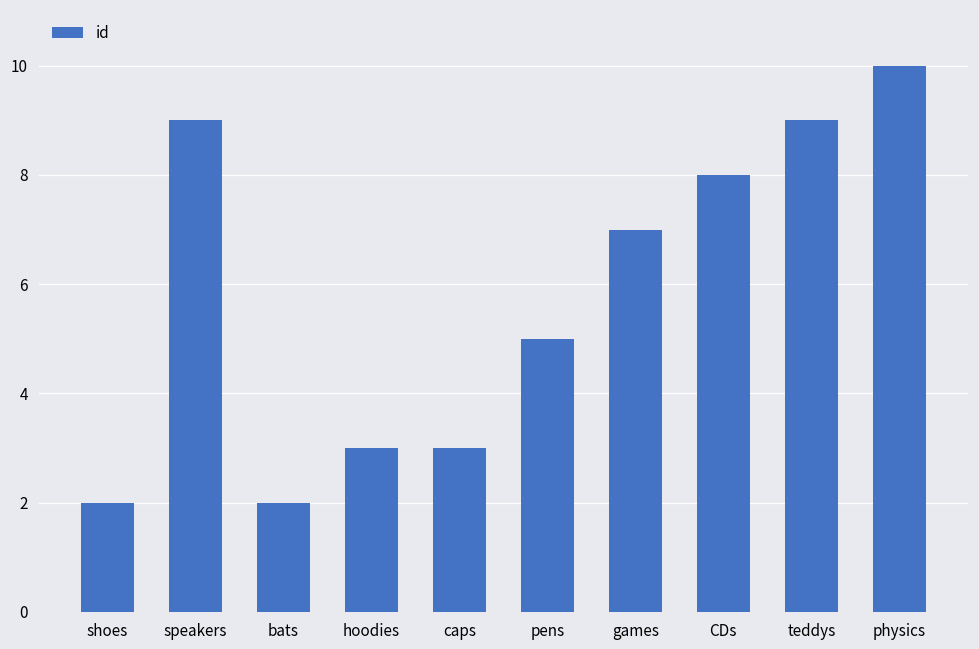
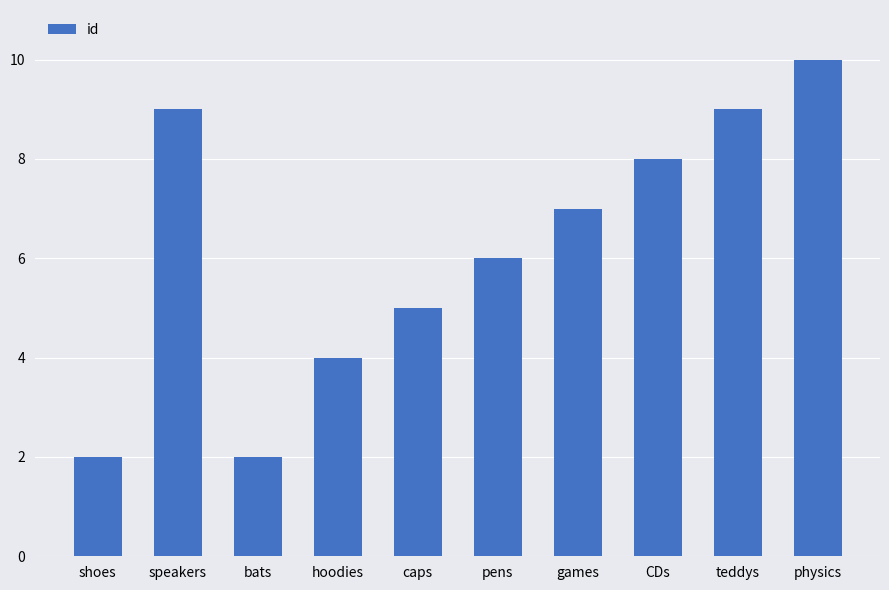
  {
    "shoes": 2,
    "speakers": 9,
    "bats": 2,
-   "hoodies": 3,
-   "caps": 3,
-   "pens": 5,
+   "hoodies": 4,
+   "caps": 5,
+   "pens": 6,
    "games": 7,
    "CDs": 8,
    "teddys": 9,
    "physics": 10
  }
